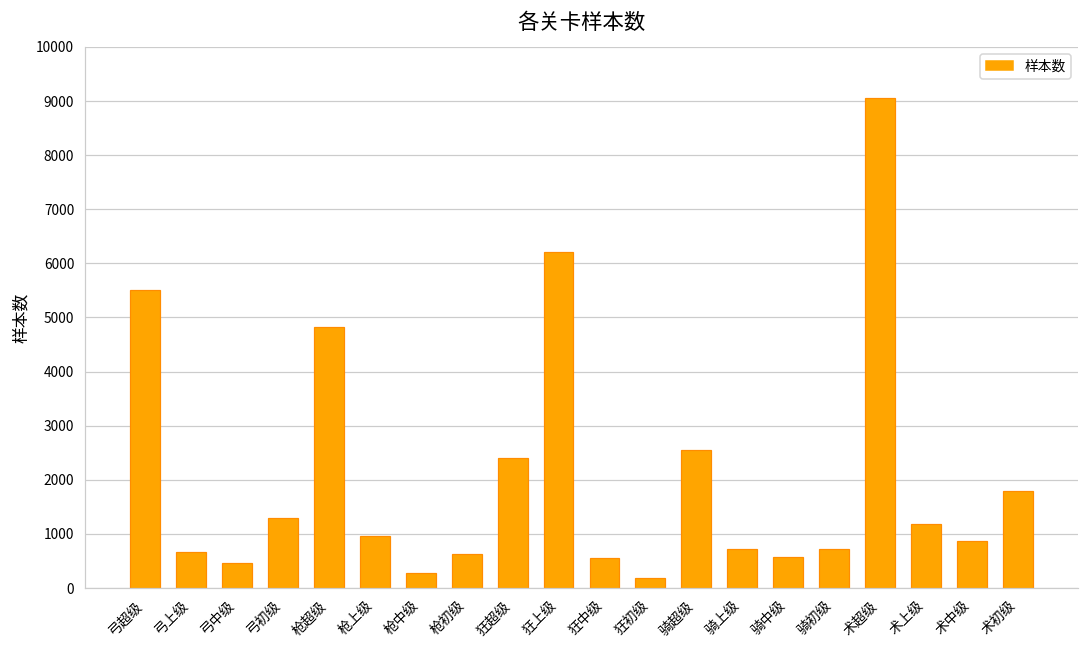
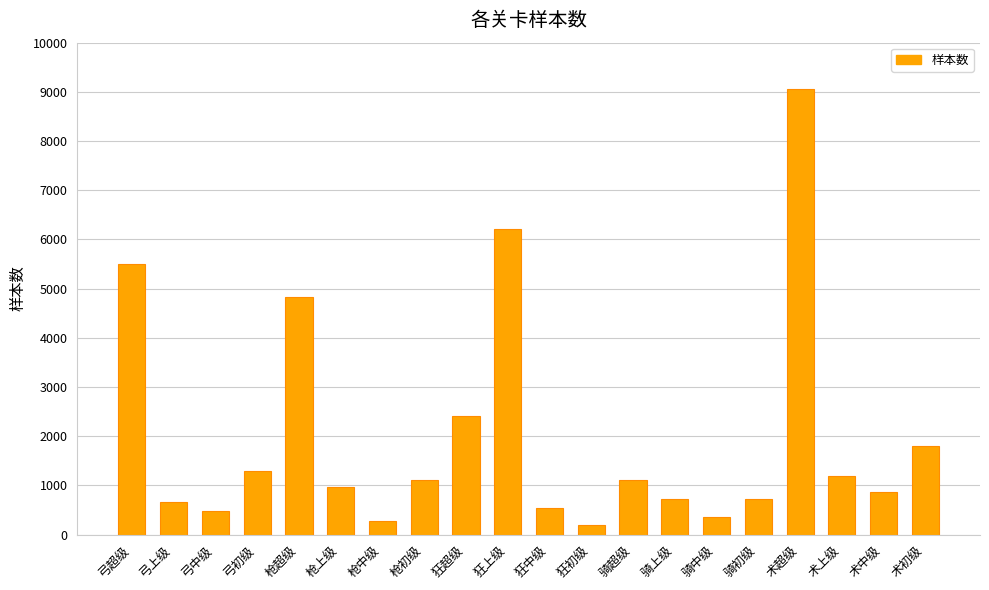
  {
    "弓超级": 5500,
    "弓上级": 700,
    "弓中级": 500,
    "弓初级": 1300,
    "枪超级": 4800,
    "枪上级": 1000,
    "枪中级": 300,
-   "枪初级": 600,
+   "枪初级": 1100,
    "狂超级": 2400,
    "狂上级": 6200,
    "狂中级": 500,
    "狂初级": 200,
-   "骑超级": 2500,
+   "骑超级": 1100,
    "骑上级": 700,
-   "骑中级": 600,
+   "骑中级": 400,
    "骑初级": 700,
    "术超级": 9000,
    "术上级": 1200,
    "术中级": 900,
    "术初级": 1800
  }
